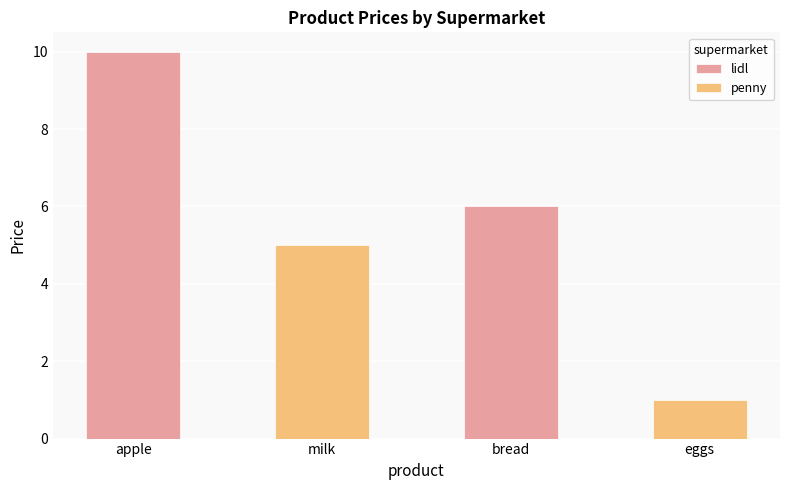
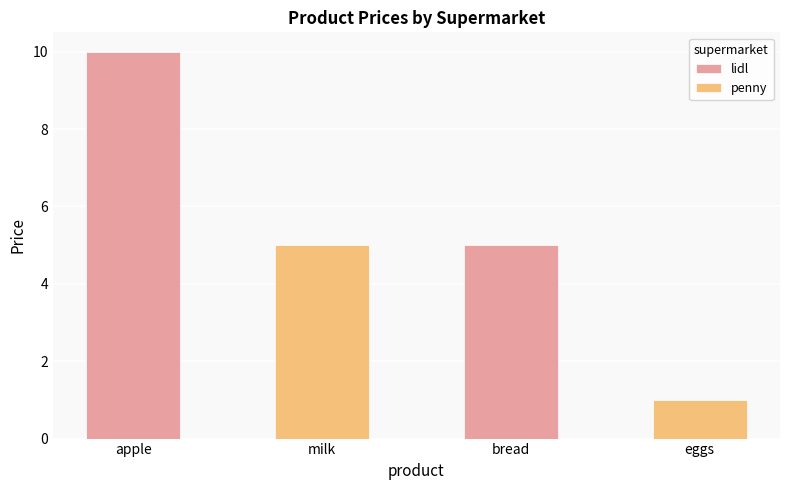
  {
    "apple": 10,
    "milk": 5,
-   "bread": 6,
+   "bread": 5,
    "eggs": 1
  }
